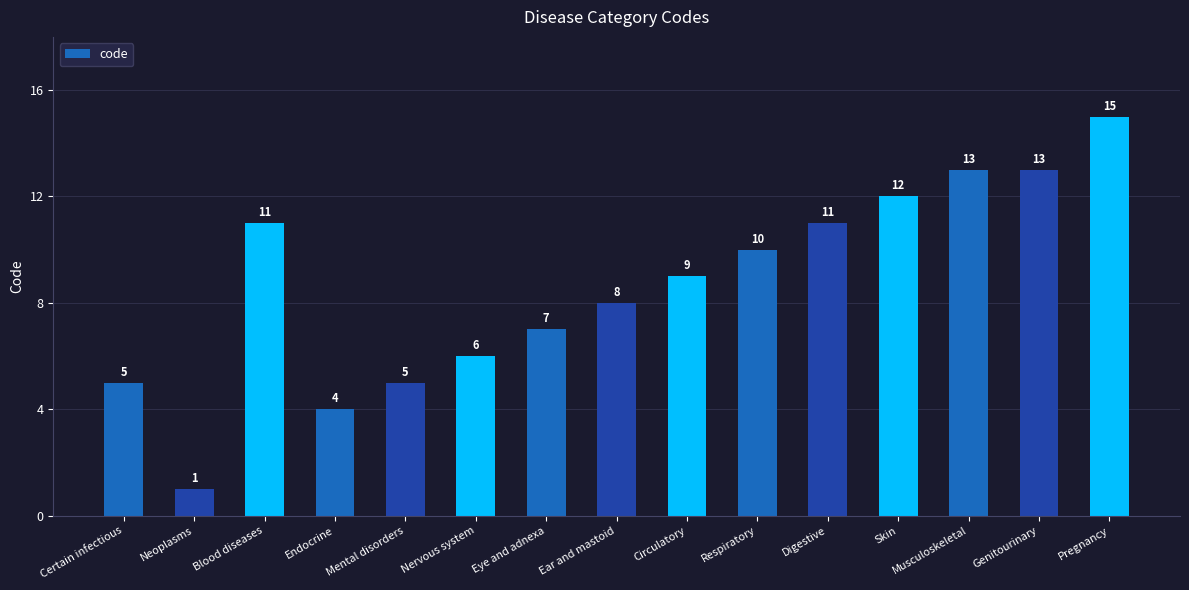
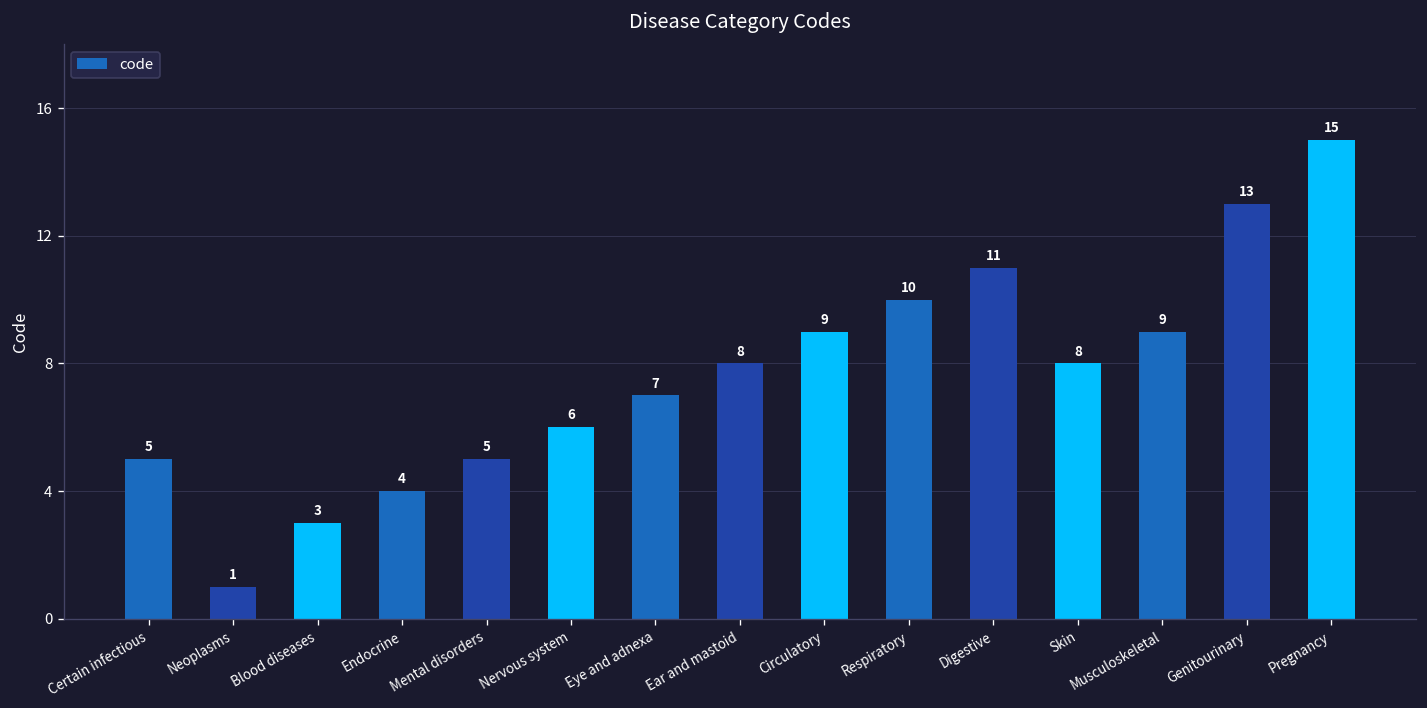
  {
    "Certain infectious": 5,
    "Neoplasms": 1,
-   "Blood diseases": 11,
+   "Blood diseases": 3,
    "Endocrine": 4,
    "Mental disorders": 5,
    "Nervous system": 6,
    "Eye and adnexa": 7,
    "Ear and mastoid": 8,
    "Circulatory": 9,
    "Respiratory": 10,
    "Digestive": 11,
-   "Skin": 12,
-   "Musculoskeletal": 13,
+   "Skin": 8,
+   "Musculoskeletal": 9,
    "Genitourinary": 13,
    "Pregnancy": 15
  }
